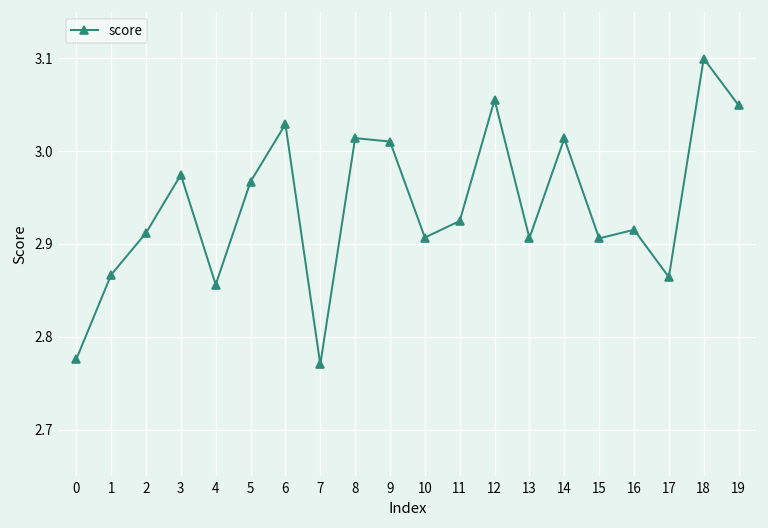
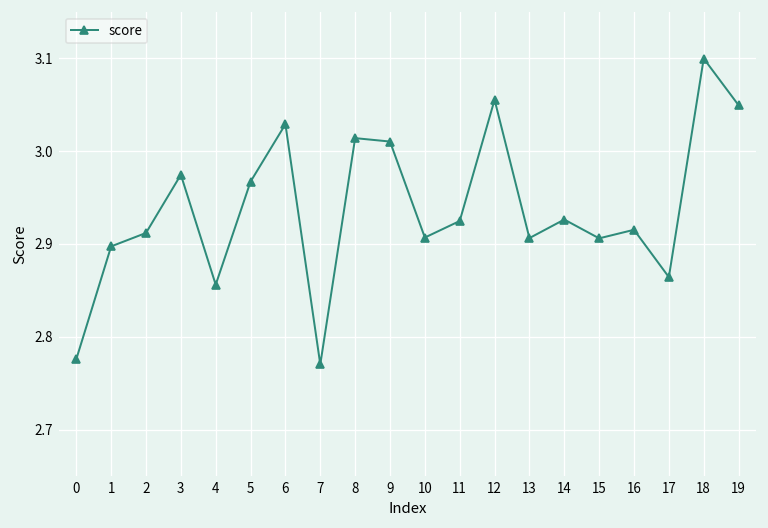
  {
    "0": 2.78,
-   "1": 2.87,
+   "1": 2.90,
    "2": 2.91,
    "3": 2.97,
    "4": 2.86,
    "5": 2.97,
    "6": 3.03,
    "7": 2.77,
    "8": 3.01,
    "9": 3.01,
    "10": 2.91,
    "11": 2.92,
    "12": 3.06,
    "13": 2.91,
-   "14": 3.01,
+   "14": 2.93,
    "15": 2.91,
    "16": 2.92,
    "17": 2.86,
    "18": 3.10,
    "19": 3.05
  }
